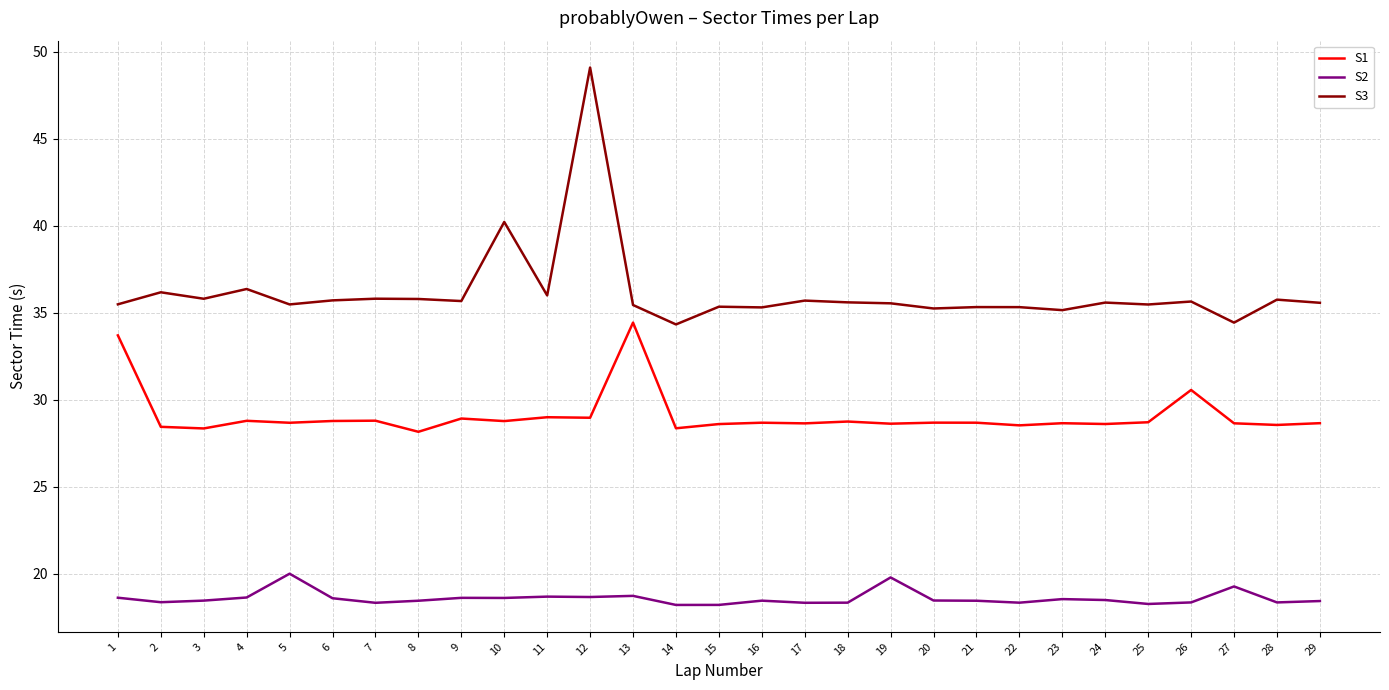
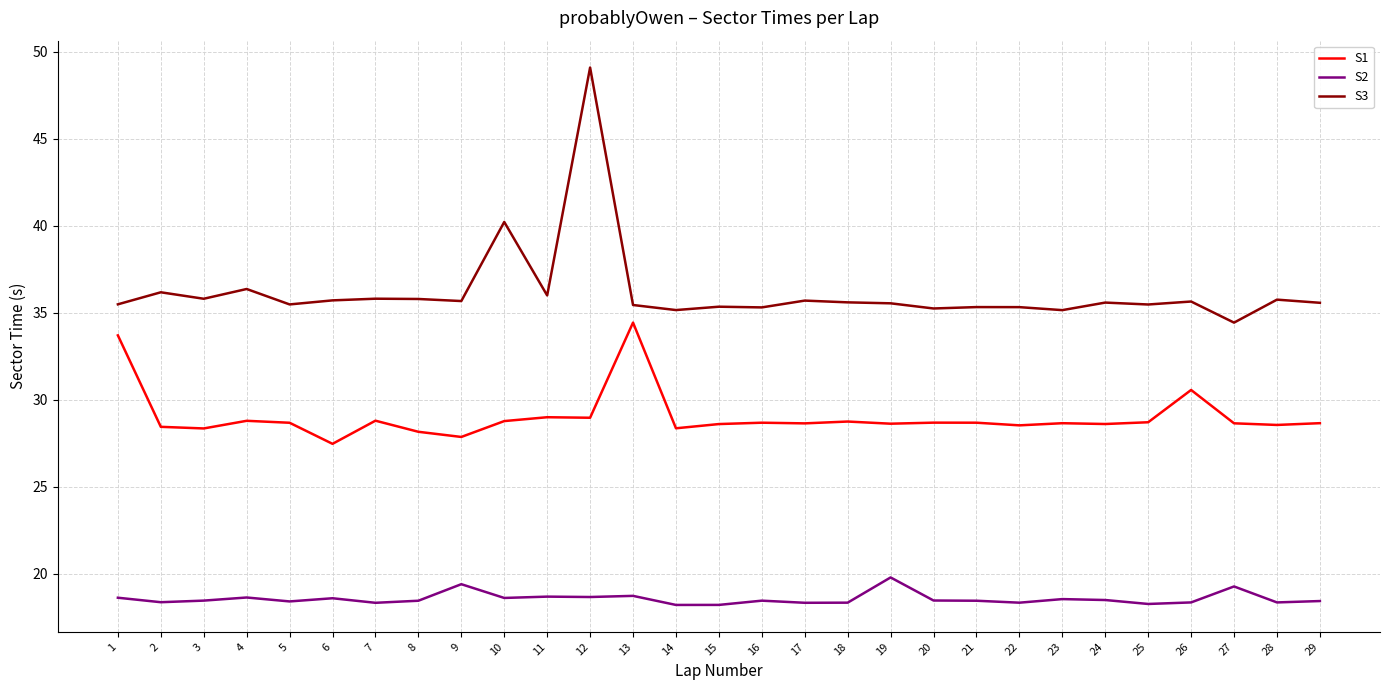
  {
    "S1": {
      "1": 33.7,
      "2": 28.4,
      "3": 28.3,
      "4": 28.8,
      "5": 28.7,
-     "6": 28.8,
+     "6": 27.5,
      "7": 28.8,
      "8": 28.2,
-     "9": 28.9,
+     "9": 27.9,
      "10": 28.8,
      "11": 29.0,
      "12": 29.0,
      "13": 34.4,
      "14": 28.4,
      "15": 28.6,
      "16": 28.7,
      "17": 28.6,
      "18": 28.7,
      "19": 28.6,
      "20": 28.7,
      "21": 28.7,
      "22": 28.5,
      "23": 28.6,
      "24": 28.6,
      "25": 28.7,
      "26": 30.6,
      "27": 28.6,
      "28": 28.5,
      "29": 28.6
    },
    "S2": {
      "1": 18.6,
      "2": 18.4,
      "3": 18.4,
      "4": 18.6,
-     "5": 20.0,
+     "5": 18.4,
      "6": 18.6,
      "7": 18.3,
      "8": 18.4,
-     "9": 18.6,
+     "9": 19.4,
      "10": 18.6,
      "11": 18.7,
      "12": 18.7,
      "13": 18.7,
      "14": 18.2,
      "15": 18.2,
      "16": 18.4,
      "17": 18.3,
      "18": 18.3,
      "19": 19.8,
      "20": 18.5,
      "21": 18.4,
      "22": 18.3,
      "23": 18.5,
      "24": 18.5,
      "25": 18.3,
      "26": 18.3,
      "27": 19.3,
      "28": 18.3,
      "29": 18.4
    },
    "S3": {
      "1": 35.5,
      "2": 36.2,
      "3": 35.8,
      "4": 36.4,
      "5": 35.5,
      "6": 35.7,
      "7": 35.8,
      "8": 35.8,
      "9": 35.7,
      "10": 40.2,
      "11": 36.0,
      "12": 49.1,
      "13": 35.4,
-     "14": 34.3,
+     "14": 35.1,
      "15": 35.3,
      "16": 35.3,
      "17": 35.7,
      "18": 35.6,
      "19": 35.5,
      "20": 35.2,
      "21": 35.3,
      "22": 35.3,
      "23": 35.1,
      "24": 35.6,
      "25": 35.5,
      "26": 35.6,
      "27": 34.4,
      "28": 35.7,
      "29": 35.6
    }
  }
